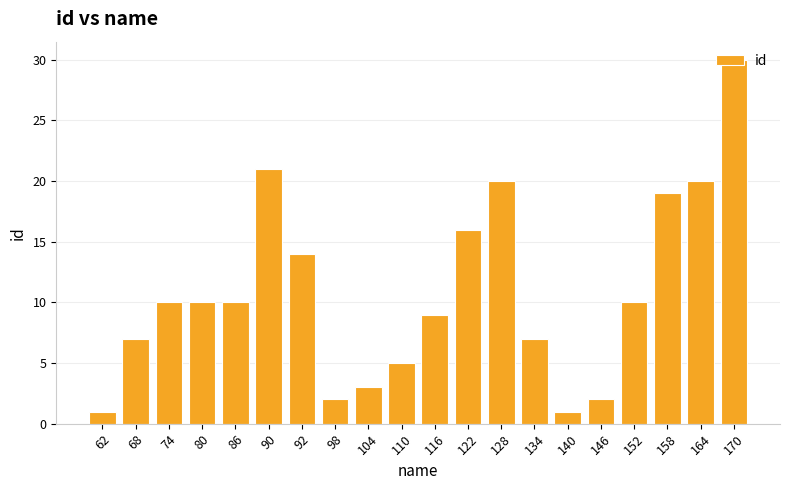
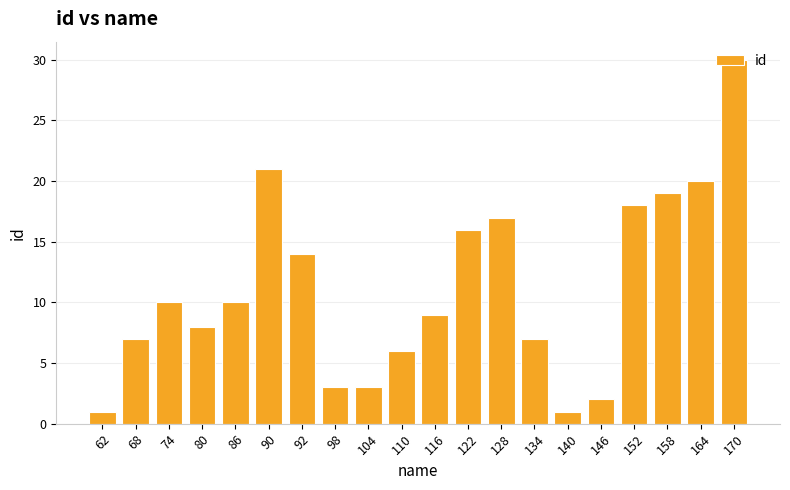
  {
    "62": 1,
    "68": 7,
    "74": 10,
-   "80": 10,
+   "80": 8,
    "86": 10,
    "90": 21,
    "92": 14,
-   "98": 2,
+   "98": 3,
    "104": 3,
-   "110": 5,
+   "110": 6,
    "116": 9,
    "122": 16,
-   "128": 20,
+   "128": 17,
    "134": 7,
    "140": 1,
    "146": 2,
-   "152": 10,
+   "152": 18,
    "158": 19,
    "164": 20,
    "170": 30
  }
